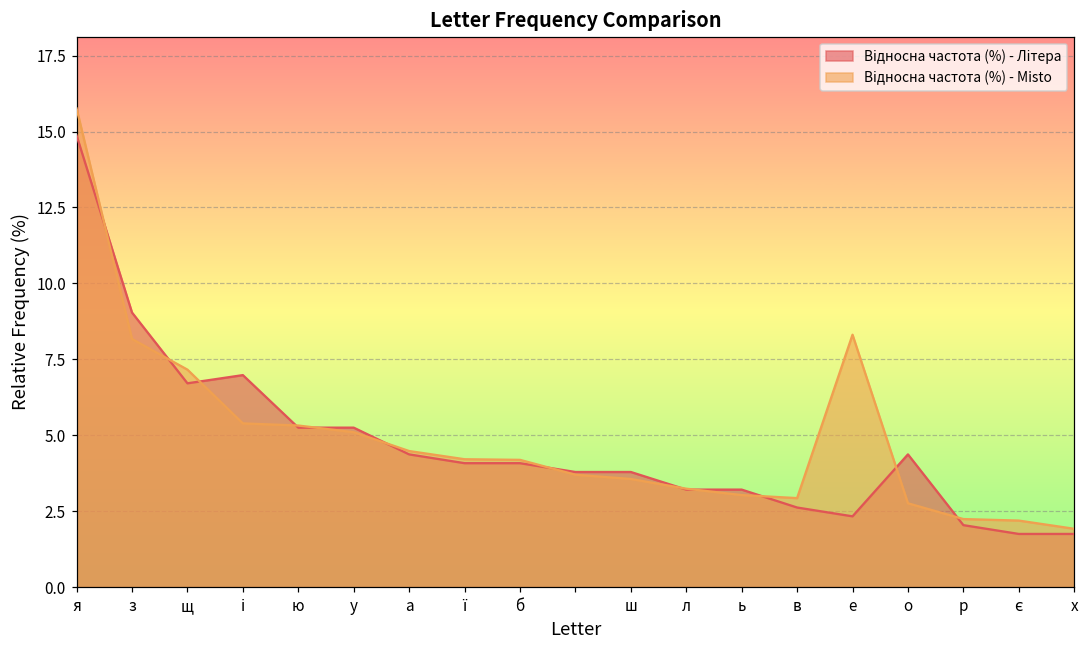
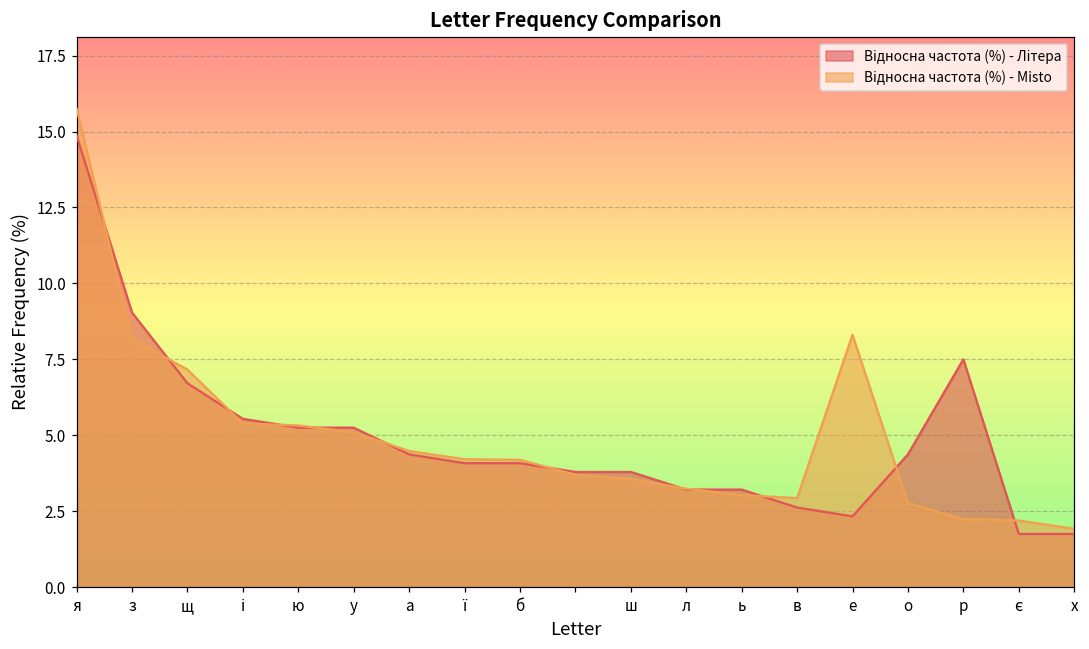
  {
    "Відносна частота (%) - Літера": {
      "я": 14.9,
      "з": 9.0,
      "щ": 6.7,
-     "і": 7.0,
+     "і": 5.5,
      "у": 5.3,
      "а": 4.4,
      "ї": 4.1,
      "б": 4.1,
      "ш": 3.8,
      "ь": 3.2,
      "в": 2.6,
      "е": 2.3,
      "о": 4.4,
-     "р": 2.0,
+     "р": 7.5,
      "є": 1.8,
      "х": 1.8
    },
    "Відносна частота (%) - Misto": {
      "я": 15.8,
      "з": 8.2,
      "щ": 7.2,
      "і": 5.4,
      "у": 5.1,
      "а": 4.5,
      "ї": 4.2,
      "б": 4.2,
      "ш": 3.6,
      "ь": 3.0,
      "в": 2.9,
      "е": 8.3,
      "о": 2.8,
      "р": 2.2,
      "є": 2.2,
      "х": 1.9
    }
  }
